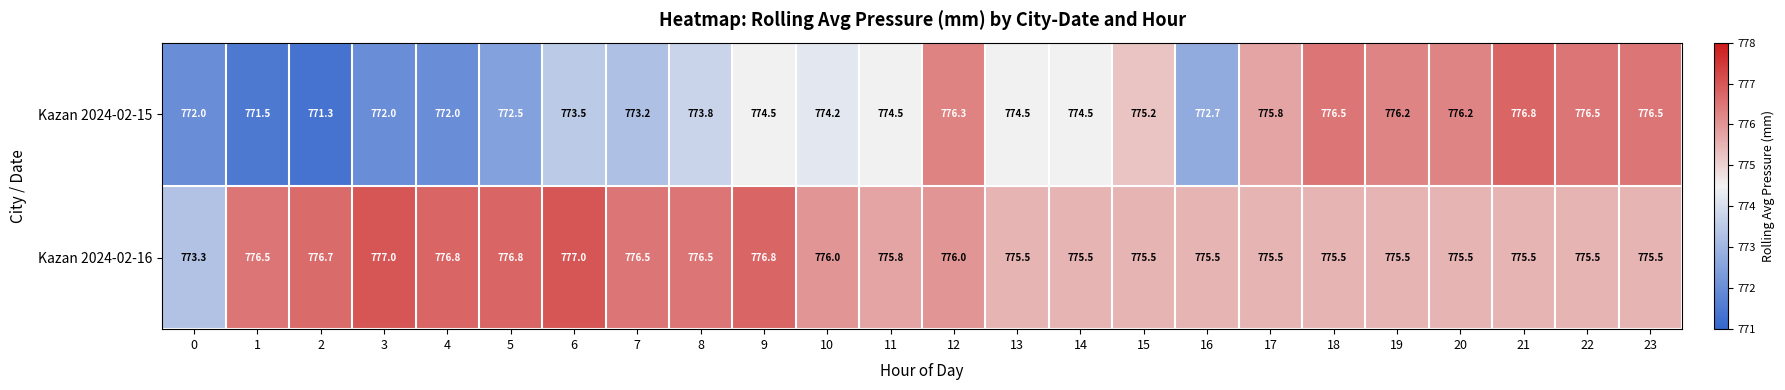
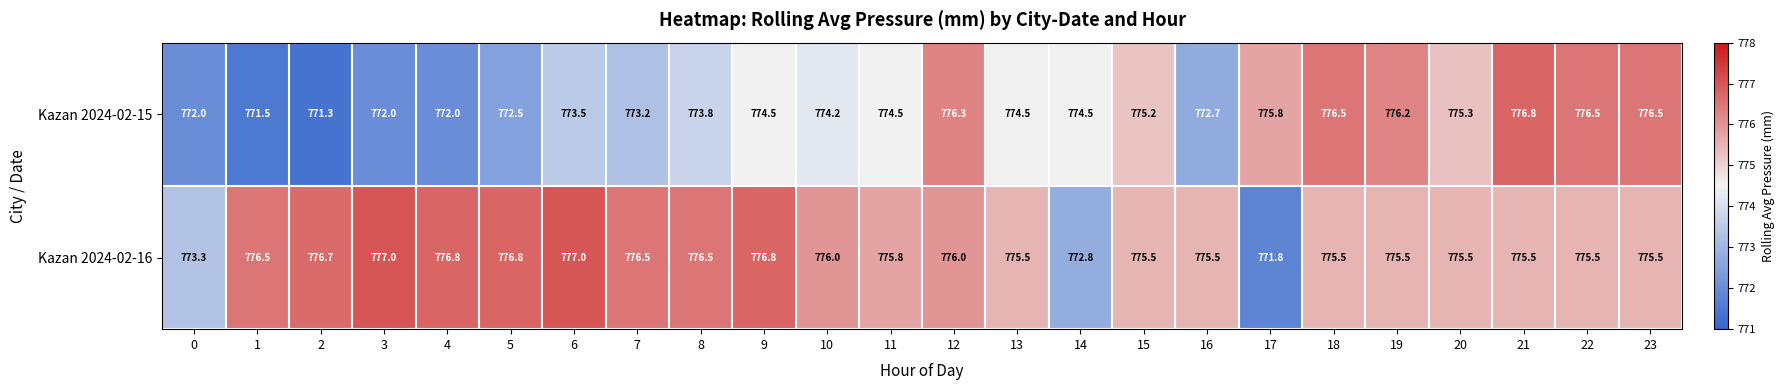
  {
    "Kazan 2024-02-15": {
      "0": 772.0,
      "1": 771.5,
      "2": 771.3,
      "3": 772.0,
      "4": 772.0,
      "5": 772.5,
      "6": 773.5,
      "7": 773.2,
      "8": 773.8,
      "9": 774.5,
      "10": 774.2,
      "11": 774.5,
      "12": 776.3,
      "13": 774.5,
      "14": 774.5,
      "15": 775.2,
      "16": 772.7,
      "17": 775.8,
      "18": 776.5,
      "19": 776.2,
-     "20": 776.2,
+     "20": 775.3,
      "21": 776.8,
      "22": 776.5,
      "23": 776.5
    },
    "Kazan 2024-02-16": {
      "0": 773.3,
      "1": 776.5,
      "2": 776.7,
      "3": 777.0,
      "4": 776.8,
      "5": 776.8,
      "6": 777.0,
      "7": 776.5,
      "8": 776.5,
      "9": 776.8,
      "10": 776.0,
      "11": 775.8,
      "12": 776.0,
      "13": 775.5,
-     "14": 775.5,
+     "14": 772.8,
      "15": 775.5,
      "16": 775.5,
-     "17": 775.5,
+     "17": 771.8,
      "18": 775.5,
      "19": 775.5,
      "20": 775.5,
      "21": 775.5,
      "22": 775.5,
      "23": 775.5
    }
  }
